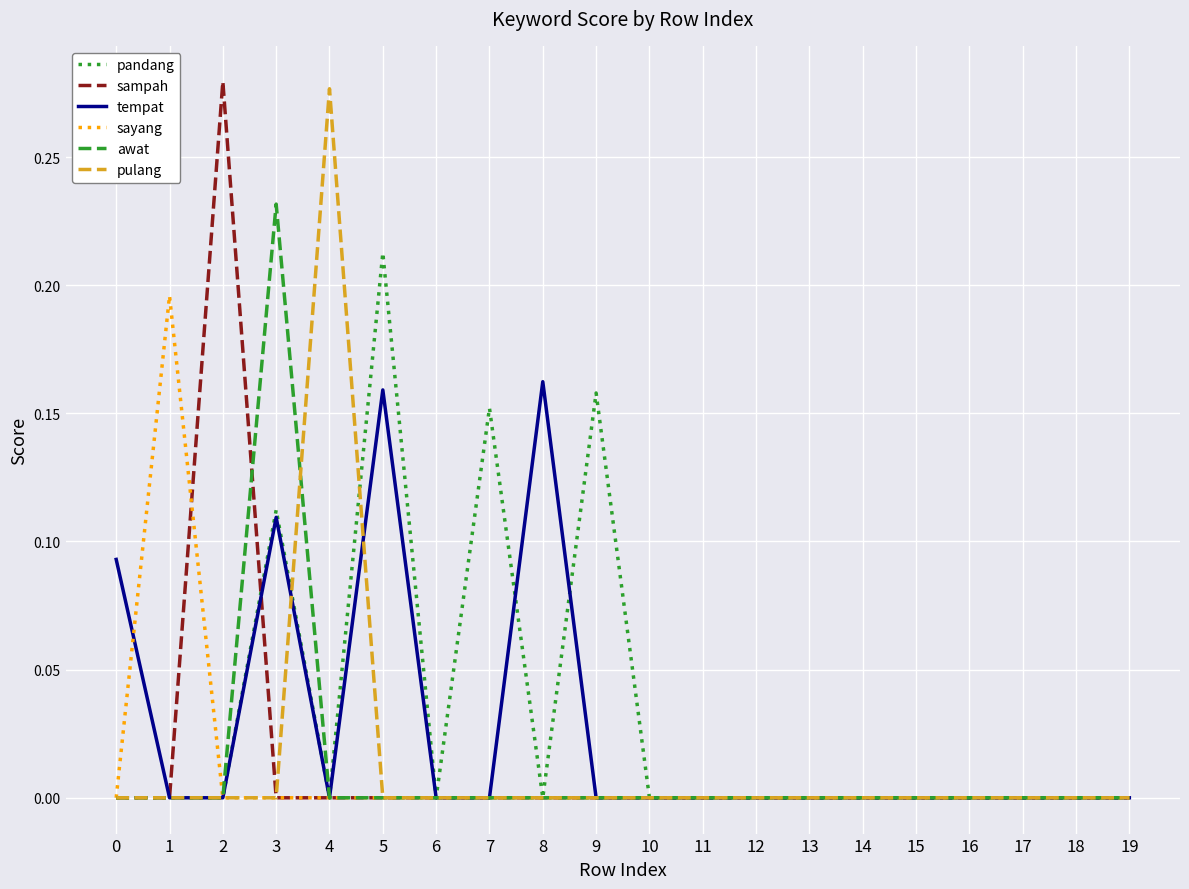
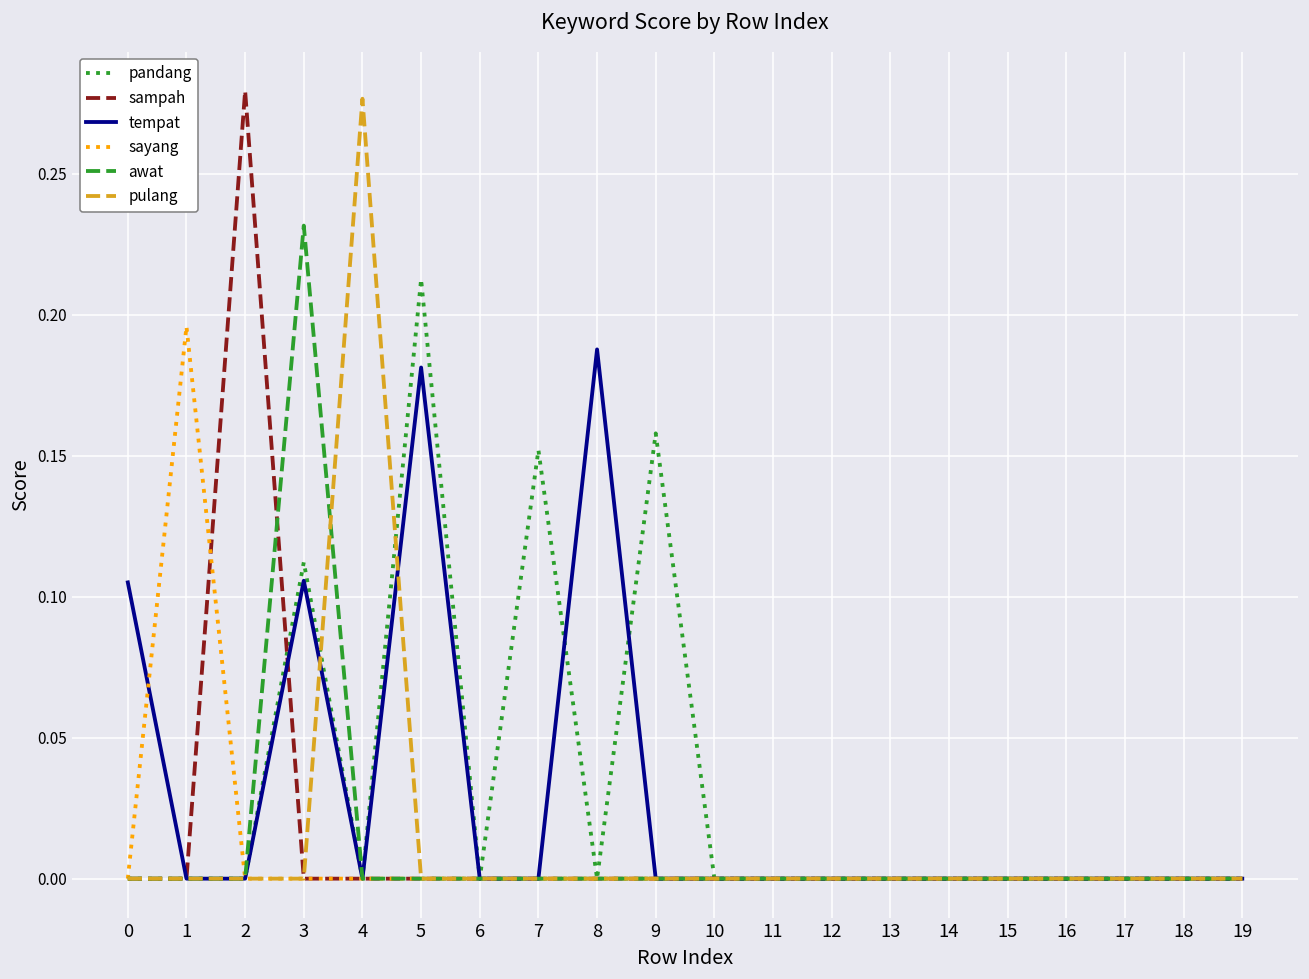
  {
    "sampah": {
      "2": 0.279
    },
    "tempat": {
-     "0": 0.093,
-     "3": 0.109,
-     "5": 0.159,
-     "8": 0.162
+     "0": 0.105,
+     "3": 0.106,
+     "5": 0.181,
+     "8": 0.188
    }
  }
